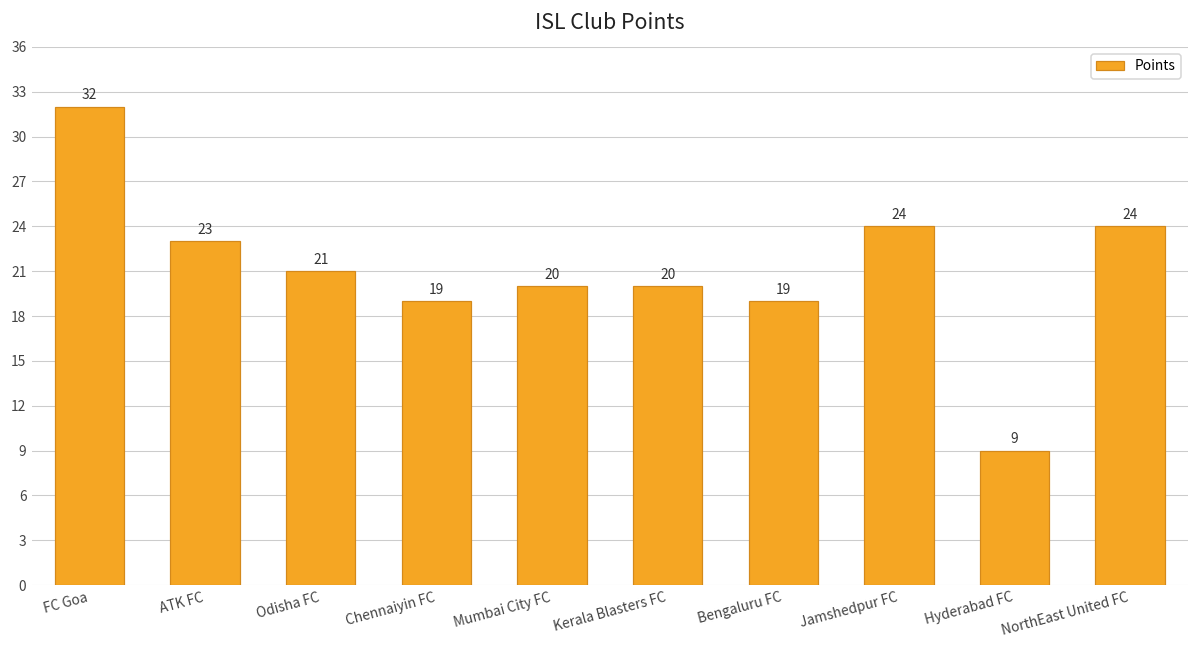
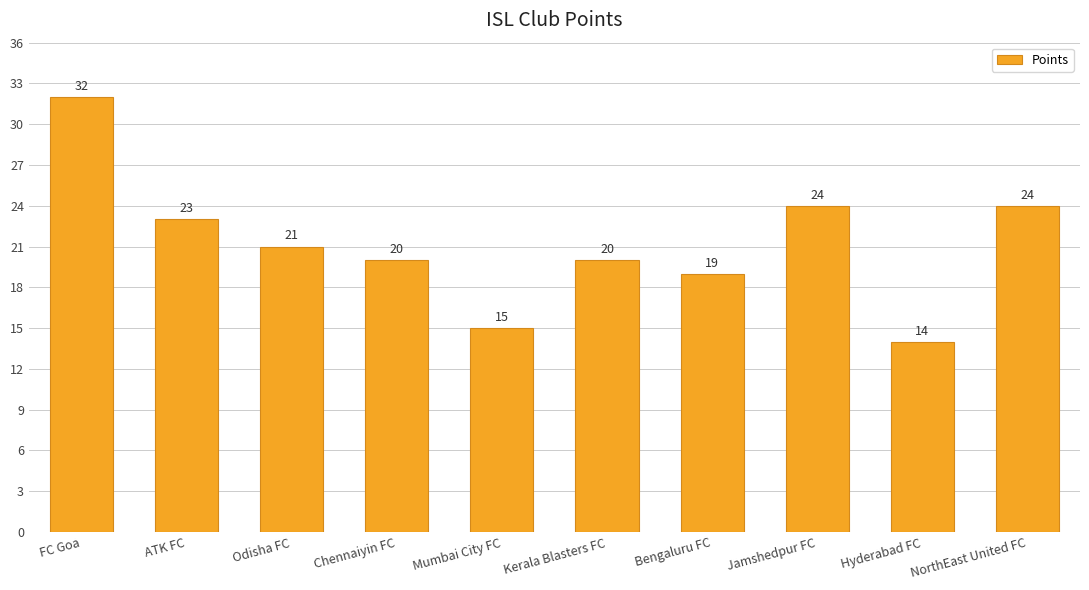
  {
    "FC Goa": 32,
    "ATK FC": 23,
    "Odisha FC": 21,
-   "Chennaiyin FC": 19,
-   "Mumbai City FC": 20,
+   "Chennaiyin FC": 20,
+   "Mumbai City FC": 15,
    "Kerala Blasters FC": 20,
    "Bengaluru FC": 19,
    "Jamshedpur FC": 24,
-   "Hyderabad FC": 9,
+   "Hyderabad FC": 14,
    "NorthEast United FC": 24
  }
